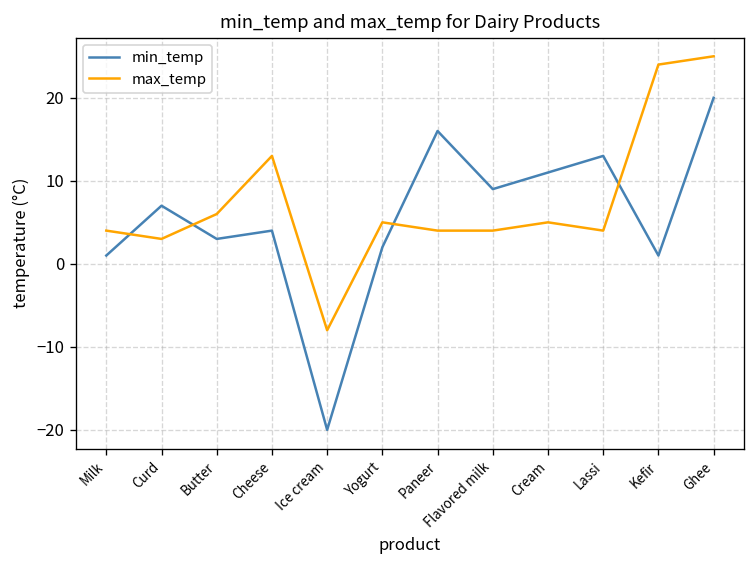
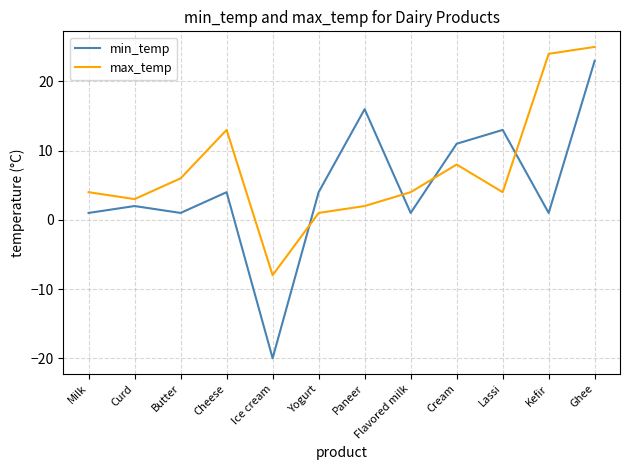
  {
    "min_temp": {
      "Milk": 1,
-     "Curd": 7,
-     "Butter": 3,
+     "Curd": 2,
+     "Butter": 1,
      "Cheese": 4,
      "Ice cream": -20,
-     "Yogurt": 2,
+     "Yogurt": 4,
      "Paneer": 16,
-     "Flavored milk": 9,
+     "Flavored milk": 1,
      "Cream": 11,
      "Lassi": 13,
      "Kefir": 1,
-     "Ghee": 20
+     "Ghee": 23
    },
    "max_temp": {
      "Milk": 4,
      "Curd": 3,
      "Butter": 6,
      "Cheese": 13,
      "Ice cream": -8,
-     "Yogurt": 5,
-     "Paneer": 4,
+     "Yogurt": 1,
+     "Paneer": 2,
      "Flavored milk": 4,
-     "Cream": 5,
+     "Cream": 8,
      "Lassi": 4,
      "Kefir": 24,
      "Ghee": 25
    }
  }
